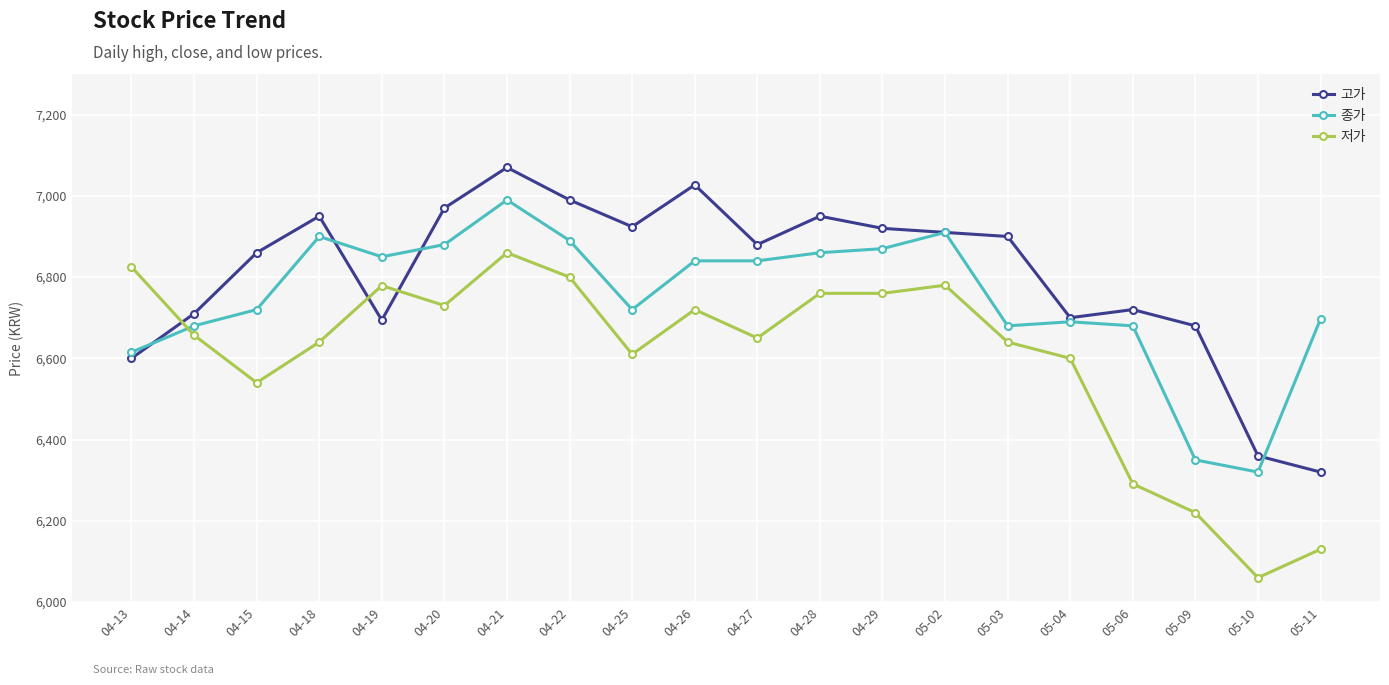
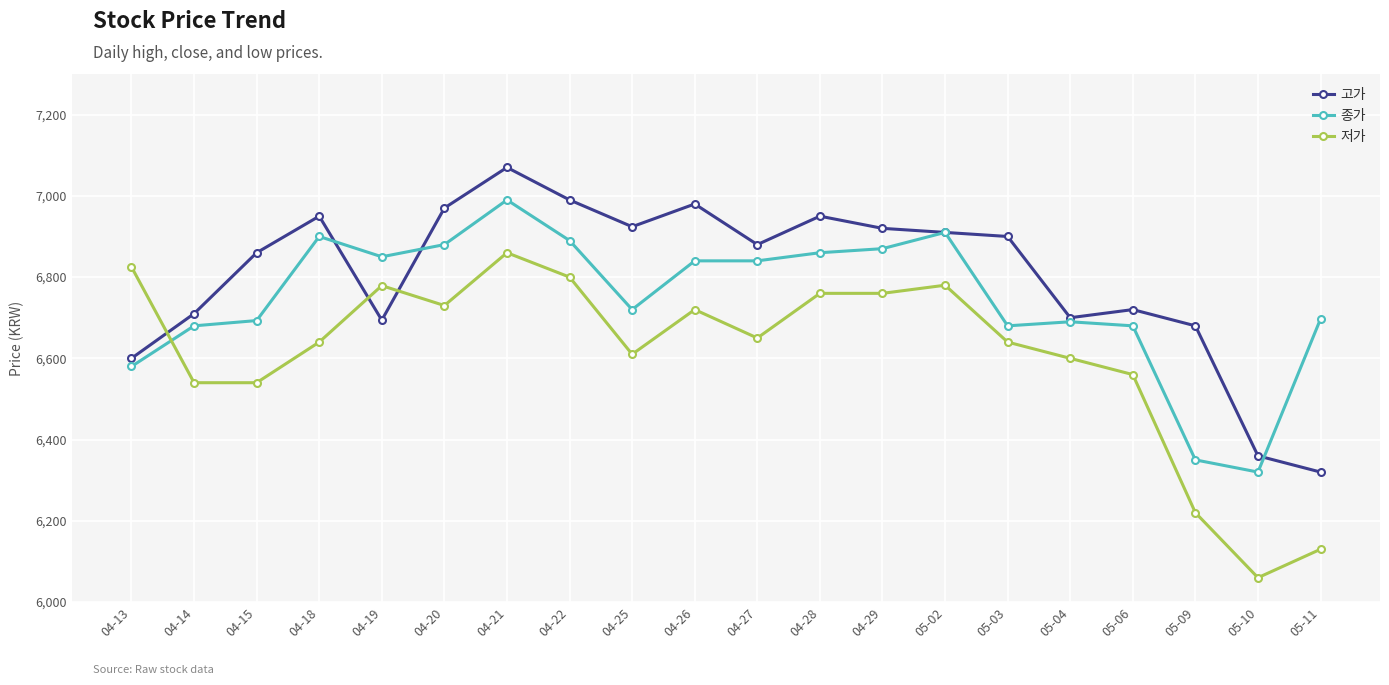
  {
    "고가": {
      "04-13": "6,600",
      "04-14": "6,710",
      "04-15": "6,860",
      "04-18": "6,950",
      "04-19": "6,690",
      "04-20": "6,970",
      "04-21": "7,070",
      "04-22": "6,990",
      "04-25": "6,920",
-     "04-26": "7,030",
+     "04-26": "6,980",
      "04-27": "6,880",
      "04-28": "6,950",
      "04-29": "6,920",
      "05-03": "6,900",
      "05-04": "6,700",
      "05-06": "6,720",
      "05-09": "6,680",
      "05-10": "6,360",
      "05-11": "6,320"
    },
    "종가": {
-     "04-13": "6,620",
+     "04-13": "6,580",
      "04-14": "6,680",
-     "04-15": "6,720",
+     "04-15": "6,690",
      "04-18": "6,900",
      "04-19": "6,850",
      "04-20": "6,880",
      "04-21": "6,990",
      "04-22": "6,890",
      "04-25": "6,720",
      "04-26": "6,840",
      "04-27": "6,840",
      "04-28": "6,860",
      "04-29": "6,870",
      "05-03": "6,680",
      "05-04": "6,690",
      "05-06": "6,680",
      "05-09": "6,350",
      "05-10": "6,320",
      "05-11": "6,700"
    },
    "저가": {
      "04-13": "6,830",
-     "04-14": "6,660",
+     "04-14": "6,540",
      "04-15": "6,540",
      "04-18": "6,640",
      "04-19": "6,780",
      "04-20": "6,730",
      "04-21": "6,860",
      "04-22": "6,800",
      "04-25": "6,610",
      "04-26": "6,720",
      "04-27": "6,650",
      "04-28": "6,760",
      "04-29": "6,760",
      "05-02": "6,780",
      "05-03": "6,640",
      "05-04": "6,600",
-     "05-06": "6,290",
+     "05-06": "6,560",
      "05-09": "6,220",
      "05-10": "6,060",
      "05-11": "6,130"
    }
  }
